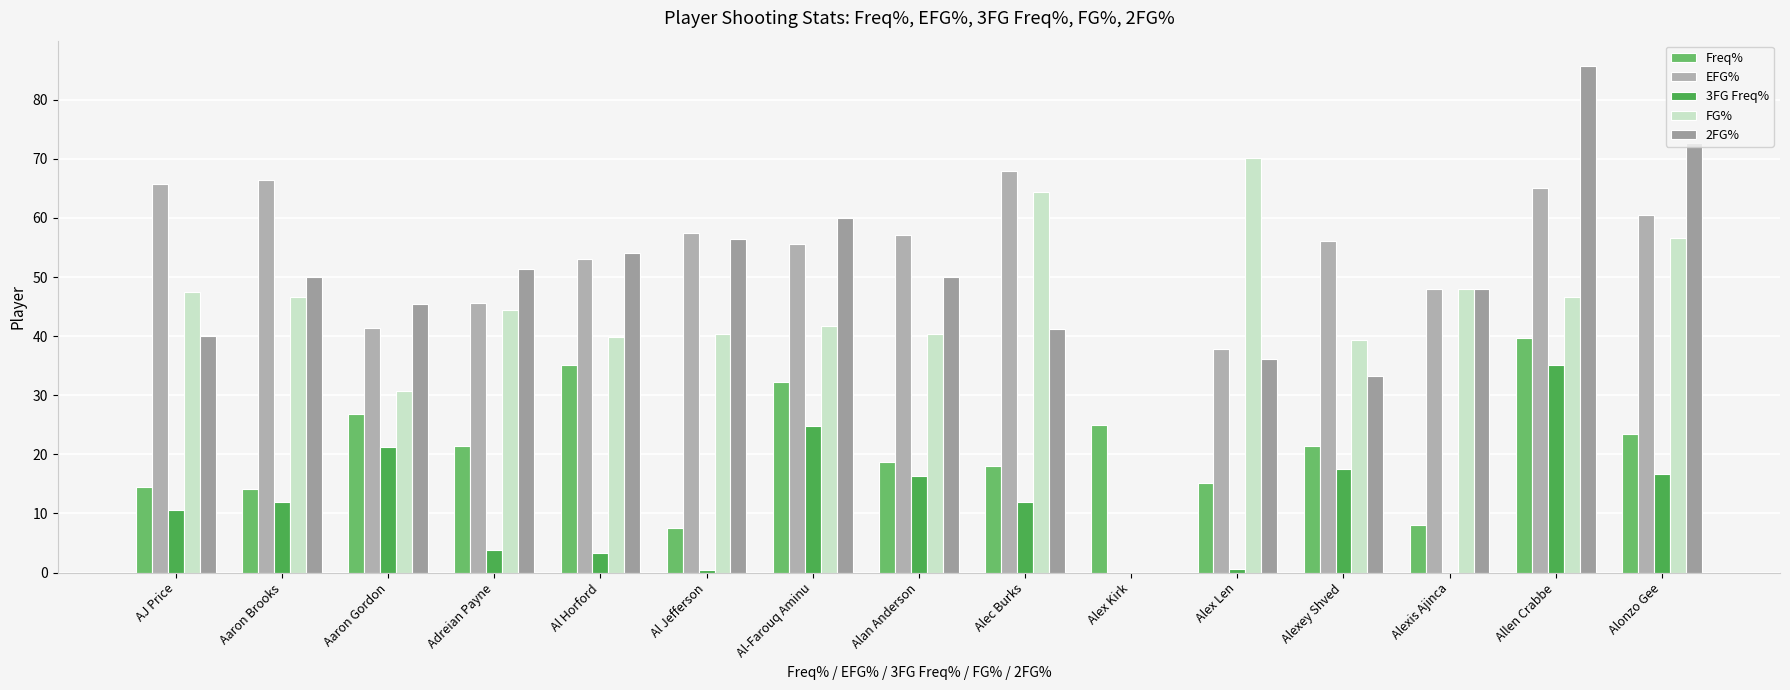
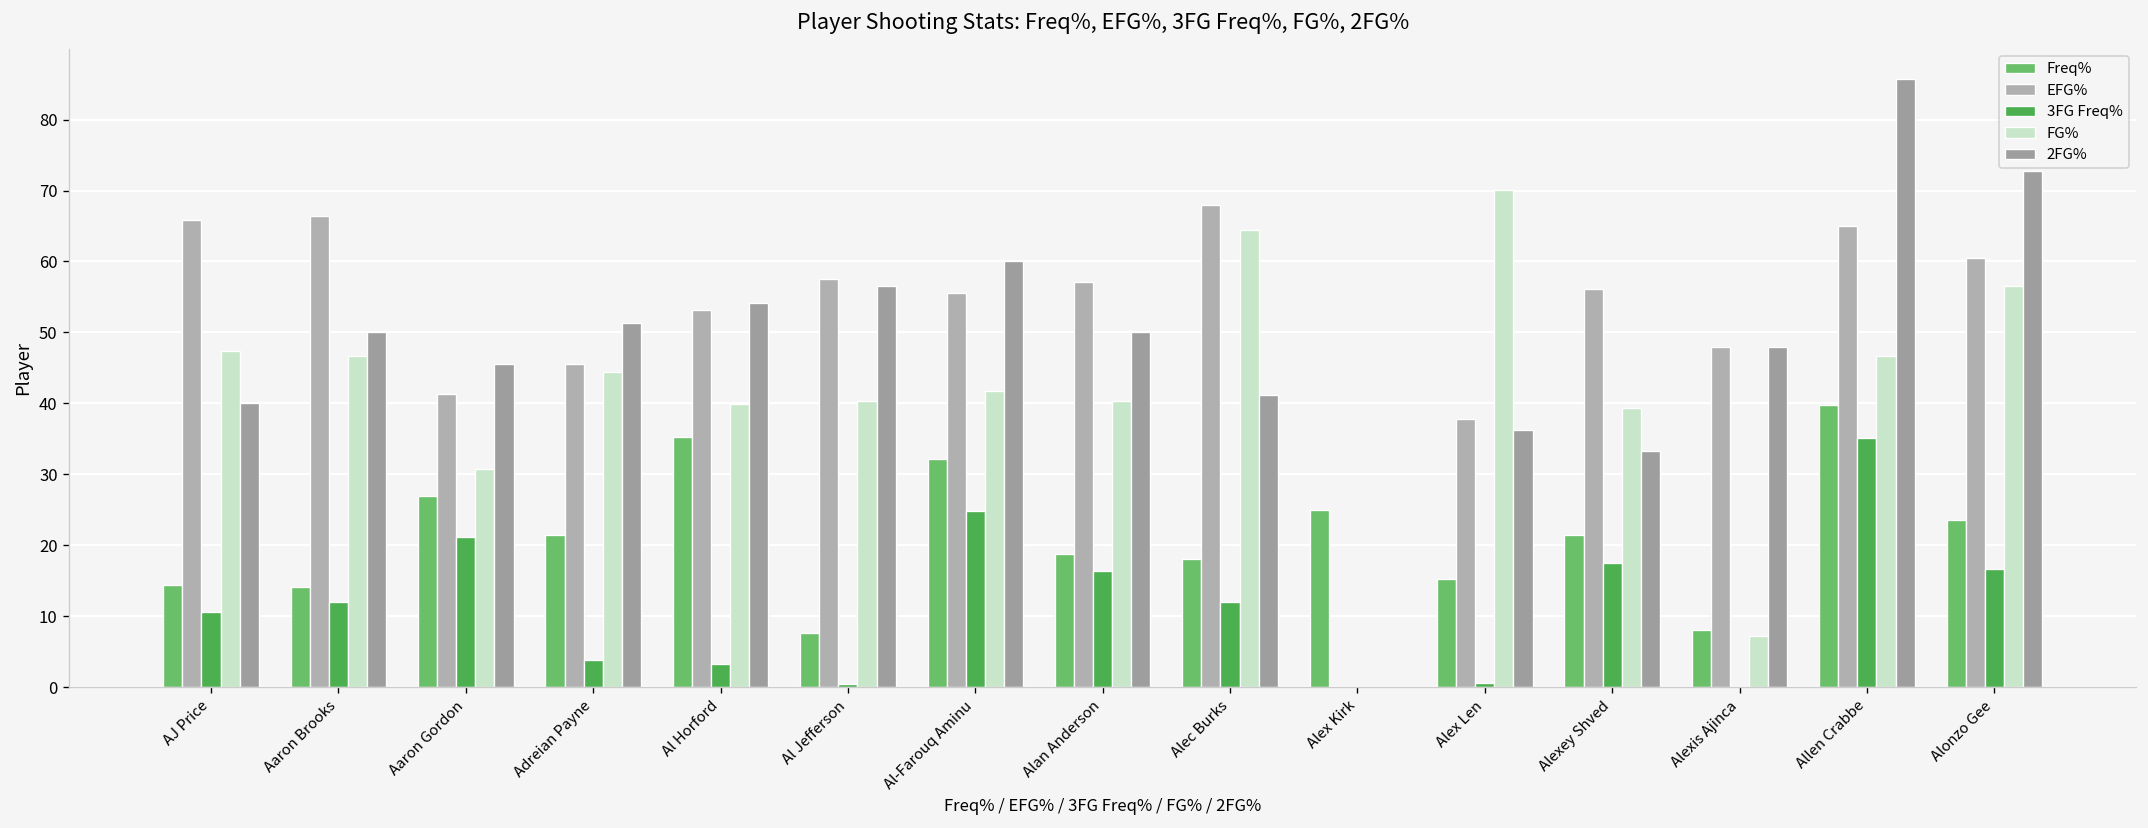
  {
    "FG%": {
      "AJ Price": 47,
      "Aaron Brooks": 47,
      "Aaron Gordon": 31,
      "Adreian Payne": 44,
      "Al Horford": 40,
      "Al Jefferson": 40,
      "Al-Farouq Aminu": 42,
      "Alan Anderson": 40,
      "Alec Burks": 64,
      "Alex Kirk": 0,
      "Alex Len": 70,
      "Alexey Shved": 39,
-     "Alexis Ajinca": 48,
+     "Alexis Ajinca": 7,
      "Allen Crabbe": 47,
      "Alonzo Gee": 57
    }
  }
